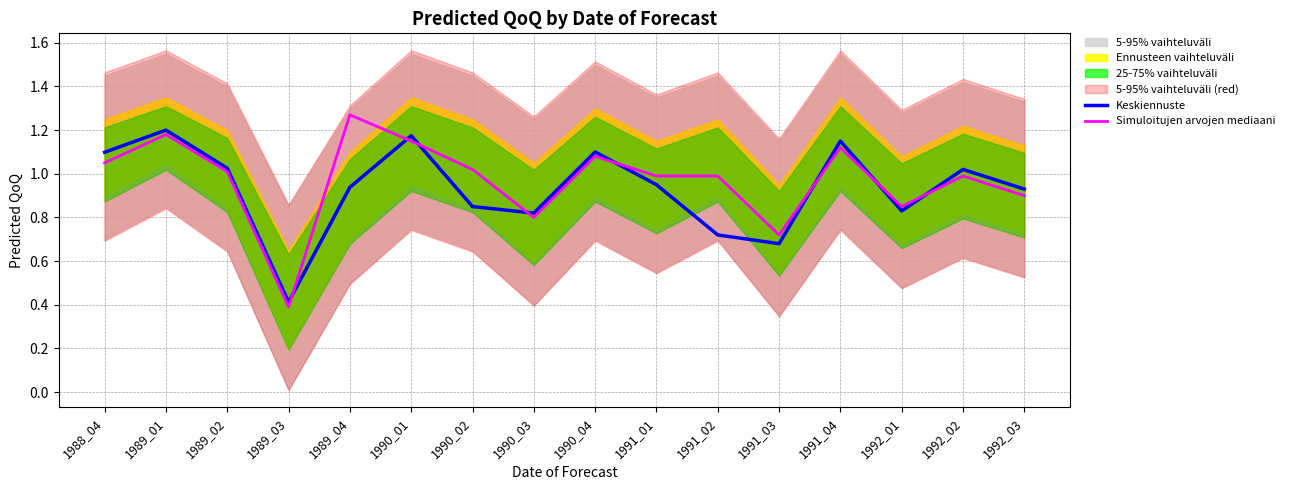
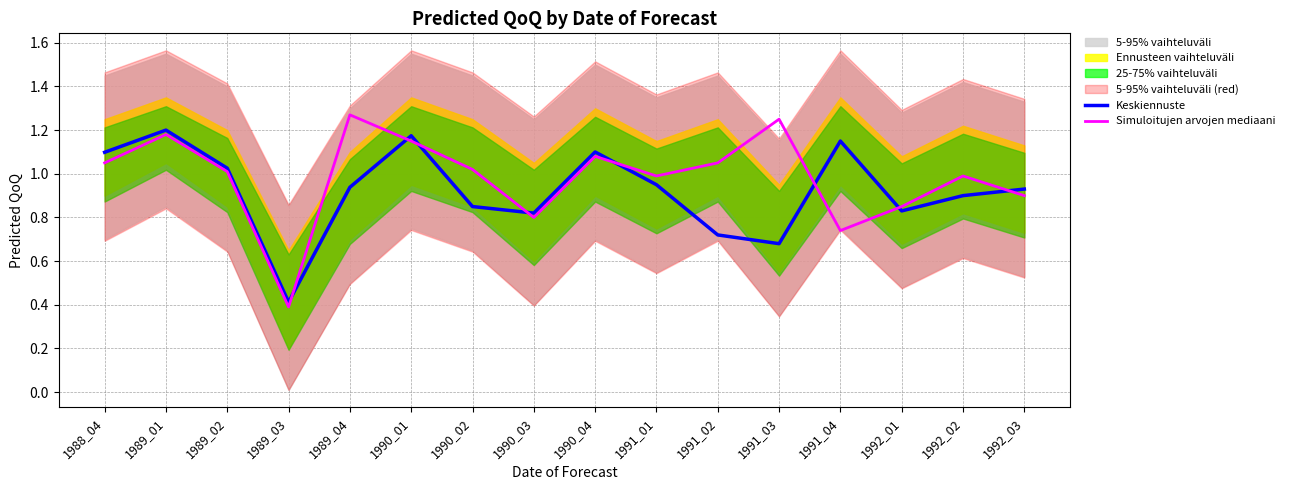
  {
    "Keskiennuste": {
      "1988_04": 1.10,
      "1989_01": 1.20,
      "1989_02": 1.03,
      "1989_03": 0.41,
      "1989_04": 0.94,
      "1990_01": 1.17,
      "1990_02": 0.85,
      "1990_03": 0.82,
      "1990_04": 1.10,
      "1991_01": 0.95,
      "1991_02": 0.72,
      "1991_03": 0.68,
      "1991_04": 1.15,
      "1992_01": 0.83,
-     "1992_02": 1.02,
+     "1992_02": 0.90,
      "1992_03": 0.93
    },
    "Simuloitujen arvojen mediaani": {
      "1988_04": 1.05,
      "1989_01": 1.18,
      "1989_02": 1.01,
      "1989_03": 0.39,
      "1989_04": 1.27,
      "1990_01": 1.15,
      "1990_02": 1.02,
      "1990_03": 0.80,
      "1990_04": 1.08,
      "1991_01": 0.99,
-     "1991_02": 0.99,
-     "1991_03": 0.72,
-     "1991_04": 1.12,
+     "1991_02": 1.05,
+     "1991_03": 1.25,
+     "1991_04": 0.74,
      "1992_01": 0.85,
      "1992_02": 0.99,
      "1992_03": 0.90
    }
  }
